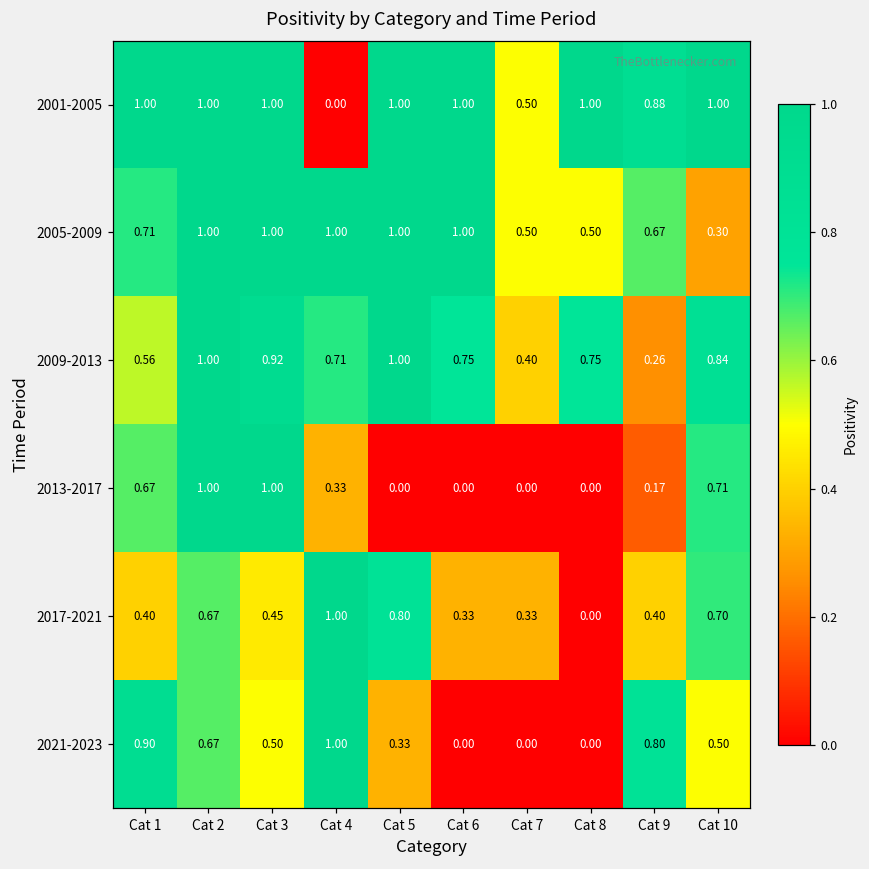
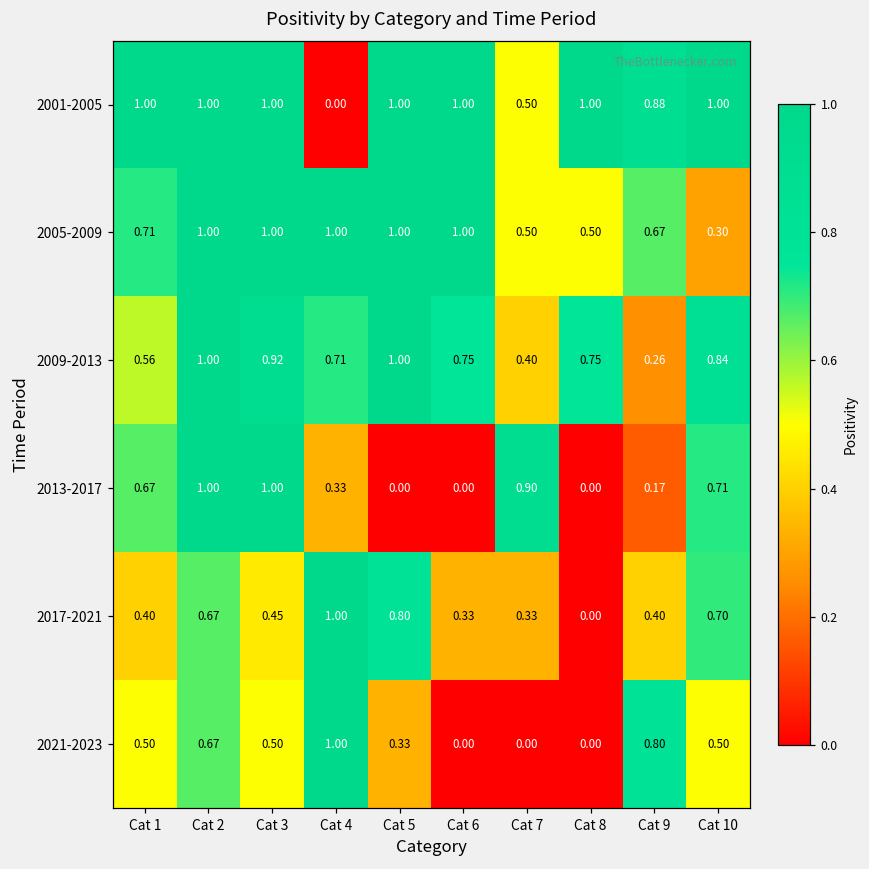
  {
    "2001-2005": {
      "Cat 1": 1.00,
      "Cat 2": 1.00,
      "Cat 3": 1.00,
      "Cat 4": 0.00,
      "Cat 5": 1.00,
      "Cat 6": 1.00,
      "Cat 7": 0.50,
      "Cat 8": 1.00,
      "Cat 10": 1.00
    },
    "2005-2009": {
      "Cat 1": 0.71,
      "Cat 2": 1.00,
      "Cat 3": 1.00,
      "Cat 4": 1.00,
      "Cat 5": 1.00,
      "Cat 6": 1.00,
      "Cat 7": 0.50,
      "Cat 8": 0.50,
      "Cat 9": 0.67,
      "Cat 10": 0.30
    },
    "2009-2013": {
      "Cat 1": 0.56,
      "Cat 2": 1.00,
      "Cat 3": 0.92,
      "Cat 4": 0.71,
      "Cat 5": 1.00,
      "Cat 6": 0.75,
      "Cat 7": 0.40,
      "Cat 8": 0.75,
      "Cat 9": 0.26,
      "Cat 10": 0.84
    },
    "2013-2017": {
      "Cat 1": 0.67,
      "Cat 2": 1.00,
      "Cat 3": 1.00,
      "Cat 4": 0.33,
      "Cat 5": 0.00,
      "Cat 6": 0.00,
-     "Cat 7": 0.00,
+     "Cat 7": 0.90,
      "Cat 8": 0.00,
      "Cat 9": 0.17,
      "Cat 10": 0.71
    },
    "2017-2021": {
      "Cat 1": 0.40,
      "Cat 2": 0.67,
      "Cat 3": 0.45,
      "Cat 4": 1.00,
      "Cat 5": 0.80,
      "Cat 6": 0.33,
      "Cat 7": 0.33,
      "Cat 8": 0.00,
      "Cat 9": 0.40,
      "Cat 10": 0.70
    },
    "2021-2023": {
-     "Cat 1": 0.90,
+     "Cat 1": 0.50,
      "Cat 2": 0.67,
      "Cat 3": 0.50,
      "Cat 4": 1.00,
      "Cat 5": 0.33,
      "Cat 6": 0.00,
      "Cat 7": 0.00,
      "Cat 8": 0.00,
      "Cat 9": 0.80,
      "Cat 10": 0.50
    }
  }
